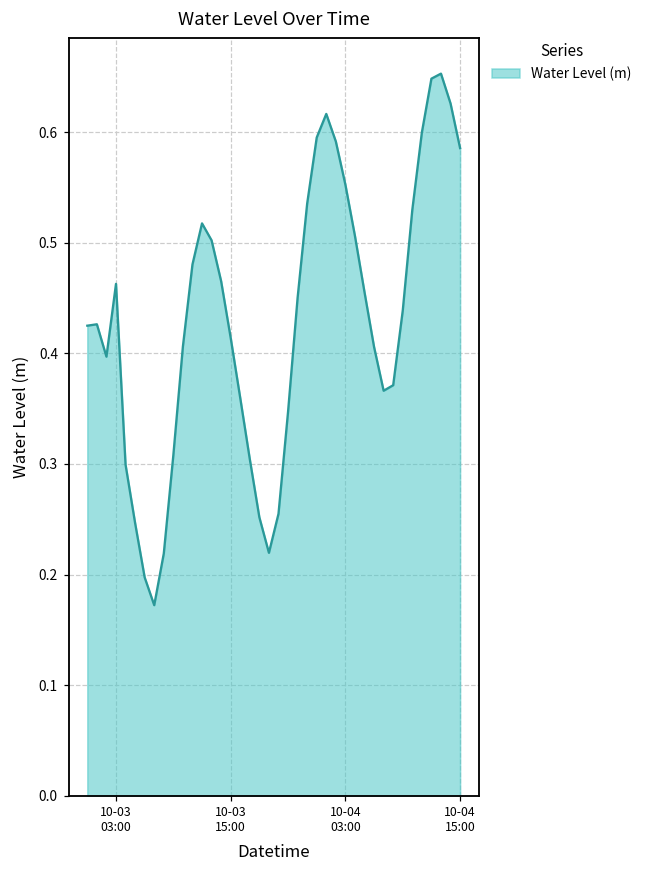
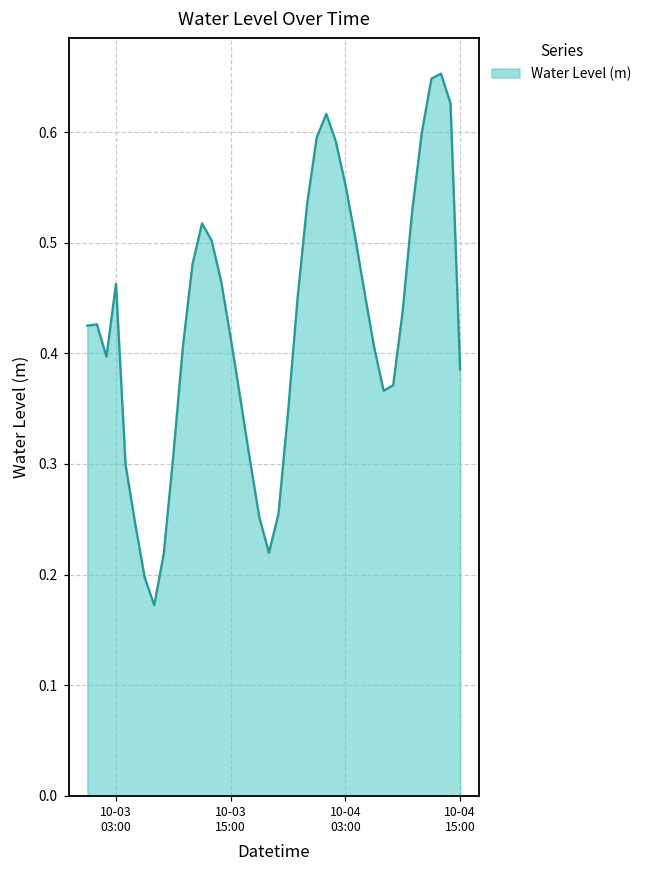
  {
    "10-03 03:00": 0.463,
    "10-03 15:00": 0.414,
    "10-04 03:00": 0.553,
-   "10-04 15:00": 0.586
+   "10-04 15:00": 0.385
  }
